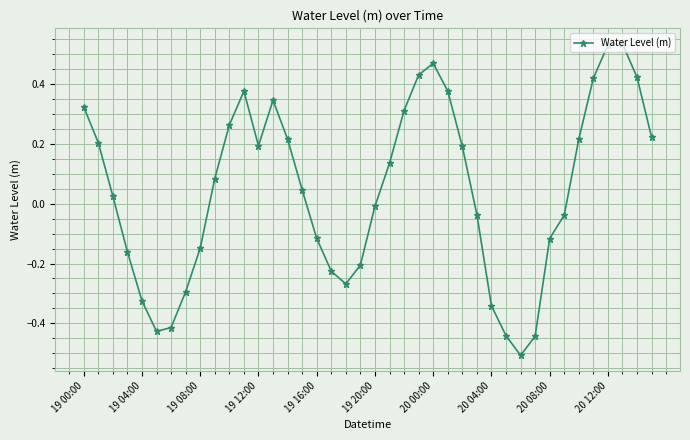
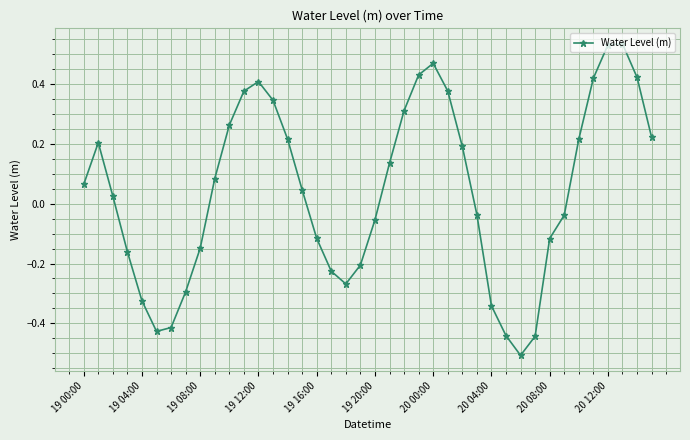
  {
-   "19 00:00": 0.32,
+   "19 00:00": 0.06,
    "19 04:00": -0.32,
    "19 08:00": -0.15,
-   "19 12:00": 0.19,
+   "19 12:00": 0.41,
    "19 16:00": -0.12,
-   "19 20:00": -0.01,
+   "19 20:00": -0.05,
    "20 00:00": 0.47,
    "20 04:00": -0.34,
    "20 08:00": -0.12
  }
